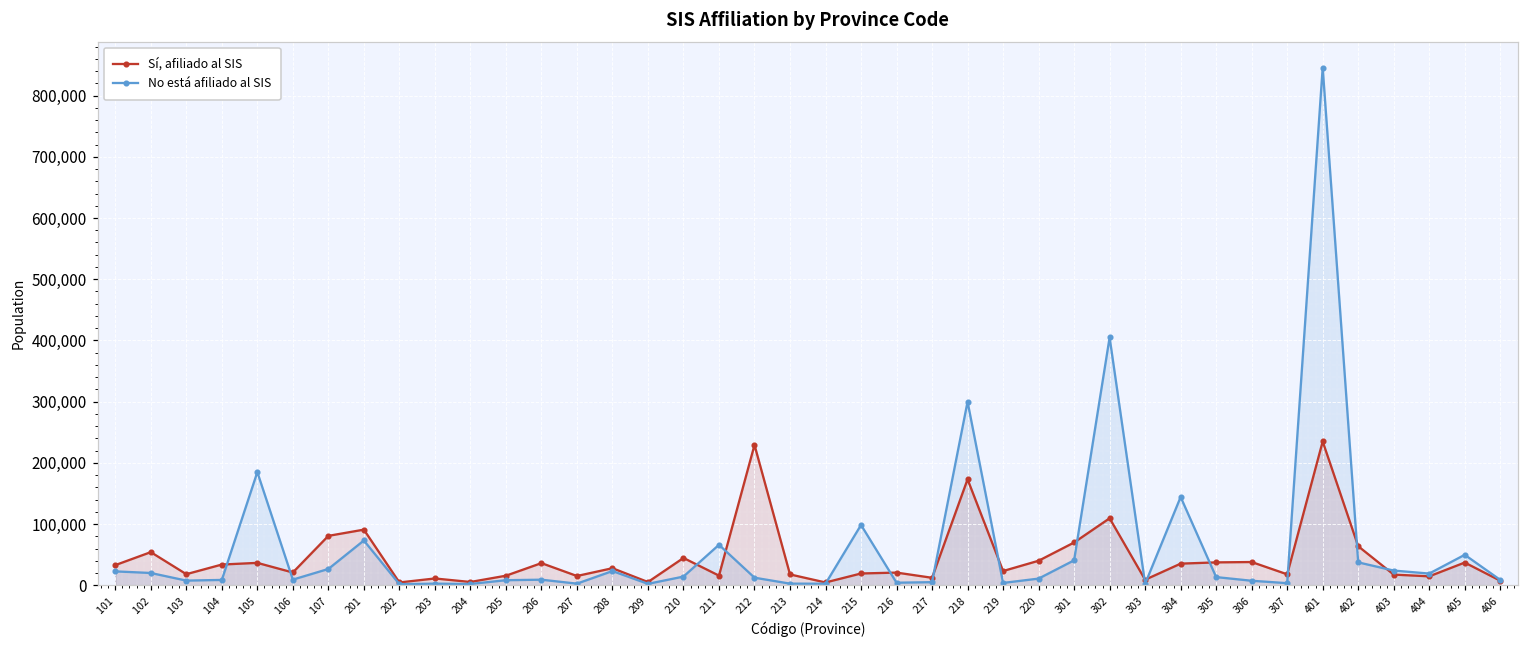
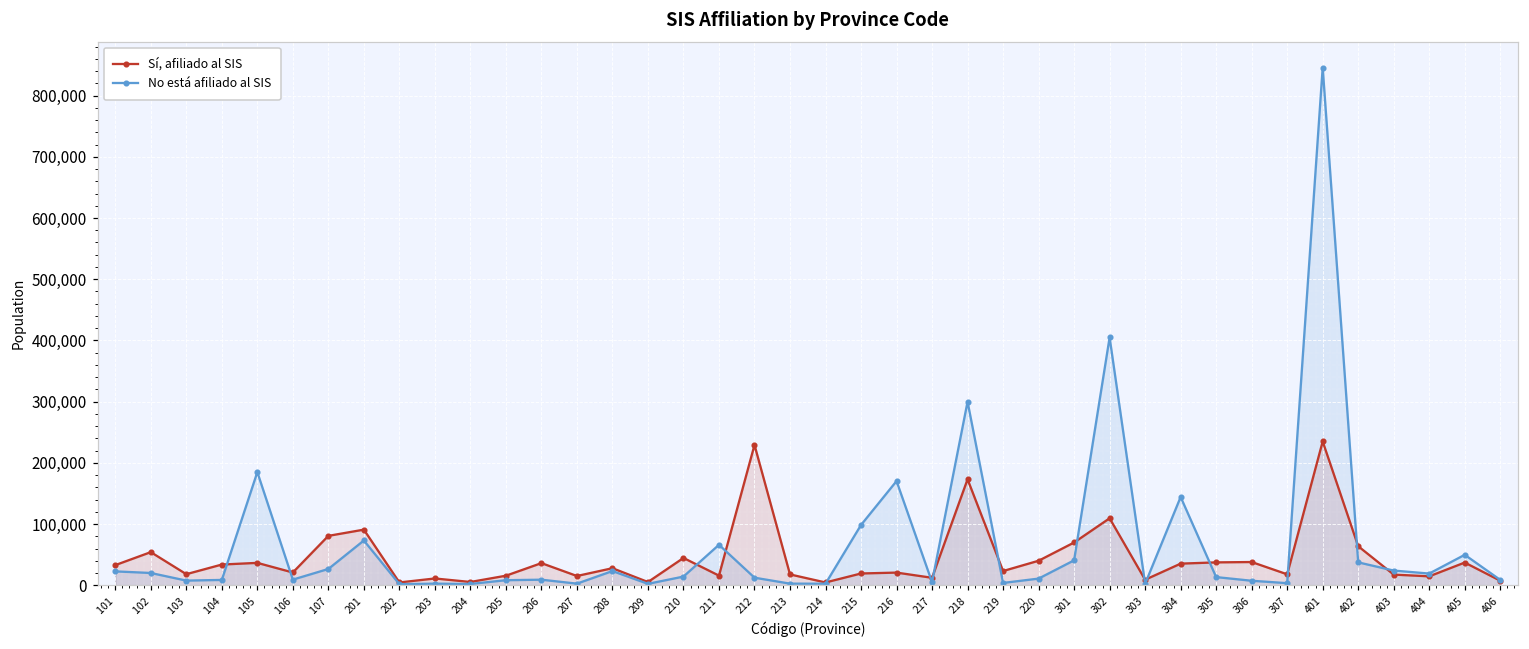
  {
    "Sí, afiliado al SIS": {
      "101": "30,000",
      "102": "50,000",
      "103": "20,000",
      "104": "30,000",
      "105": "40,000",
      "106": "20,000",
      "107": "80,000",
      "201": "90,000",
      "203": "10,000",
      "205": "20,000",
      "206": "40,000",
      "207": "20,000",
      "210": "40,000",
      "211": "20,000",
      "212": "230,000",
      "213": "20,000",
      "215": "20,000",
      "216": "20,000",
      "217": "10,000",
      "218": "170,000",
      "219": "20,000",
      "220": "40,000",
      "301": "70,000",
      "302": "110,000",
      "303": "10,000",
      "304": "40,000",
      "305": "40,000",
      "306": "40,000",
      "307": "20,000",
      "401": "230,000",
      "402": "60,000",
      "403": "20,000",
      "405": "40,000"
    },
    "No está afiliado al SIS": {
      "101": "20,000",
      "102": "20,000",
      "103": "10,000",
      "104": "10,000",
      "105": "180,000",
      "106": "10,000",
      "107": "30,000",
      "201": "70,000",
      "203": "0",
      "205": "10,000",
      "206": "10,000",
      "207": "0",
      "210": "10,000",
      "211": "70,000",
      "212": "10,000",
      "213": "0",
      "215": "100,000",
-     "216": "0",
+     "216": "170,000",
      "217": "10,000",
      "218": "300,000",
      "219": "0",
      "220": "10,000",
      "301": "40,000",
      "302": "400,000",
      "303": "0",
      "304": "140,000",
      "305": "10,000",
      "306": "10,000",
      "307": "0",
      "401": "850,000",
      "402": "40,000",
      "403": "20,000",
      "405": "50,000"
    }
  }
